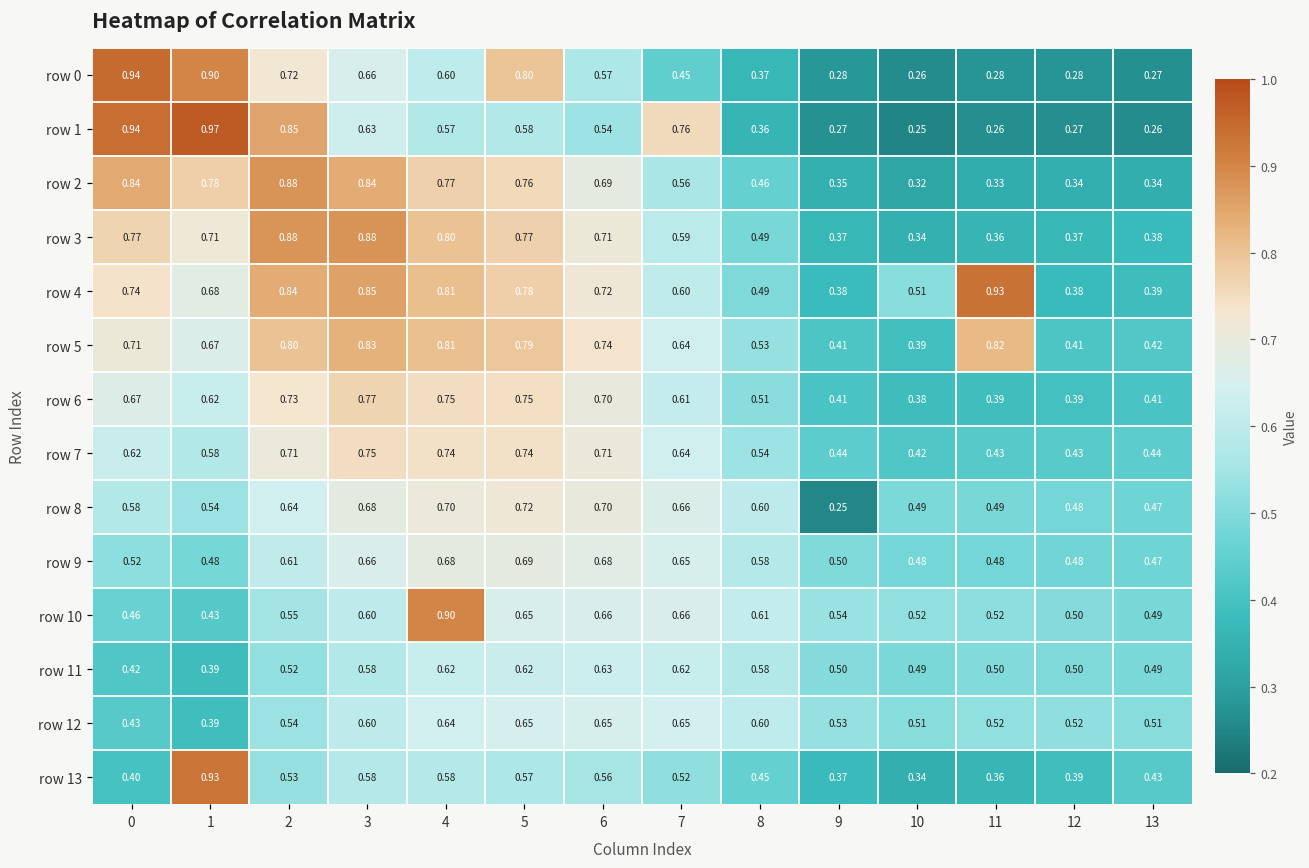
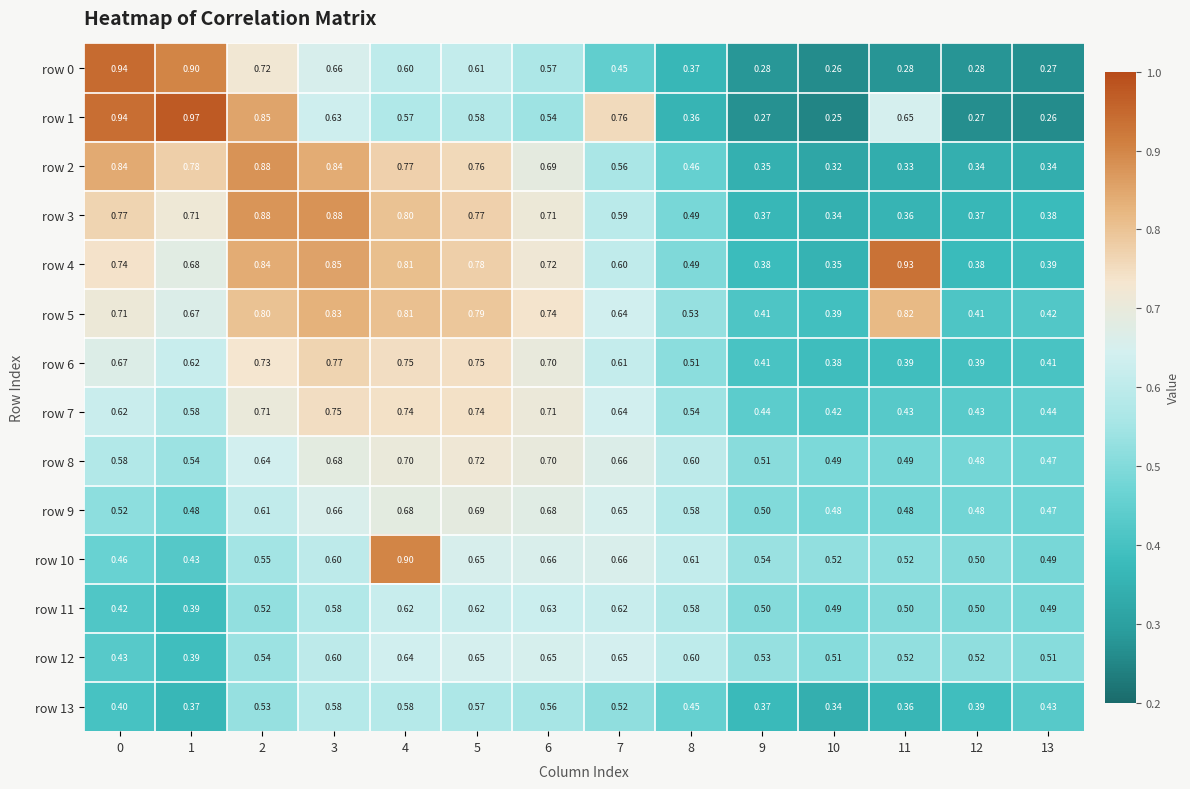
  {
    "row 0": {
      "0": 0.94,
      "1": 0.90,
      "2": 0.72,
      "3": 0.66,
      "4": 0.60,
-     "5": 0.80,
+     "5": 0.61,
      "6": 0.57,
      "7": 0.45,
      "8": 0.37,
      "9": 0.28,
      "10": 0.26,
      "11": 0.28,
      "12": 0.28,
      "13": 0.27
    },
    "row 1": {
      "0": 0.94,
      "1": 0.97,
      "2": 0.85,
      "3": 0.63,
      "4": 0.57,
      "5": 0.58,
      "6": 0.54,
      "7": 0.76,
      "8": 0.36,
      "9": 0.27,
      "10": 0.25,
-     "11": 0.26,
+     "11": 0.65,
      "12": 0.27,
      "13": 0.26
    },
    "row 2": {
      "0": 0.84,
      "1": 0.78,
      "2": 0.88,
      "3": 0.84,
      "4": 0.77,
      "5": 0.76,
      "6": 0.69,
      "7": 0.56,
      "8": 0.46,
      "9": 0.35,
      "10": 0.32,
      "11": 0.33,
      "12": 0.34,
      "13": 0.34
    },
    "row 3": {
      "0": 0.77,
      "1": 0.71,
      "2": 0.88,
      "3": 0.88,
      "4": 0.80,
      "5": 0.77,
      "6": 0.71,
      "7": 0.59,
      "8": 0.49,
      "9": 0.37,
      "10": 0.34,
      "11": 0.36,
      "12": 0.37,
      "13": 0.38
    },
    "row 4": {
      "0": 0.74,
      "1": 0.68,
      "2": 0.84,
      "3": 0.85,
      "4": 0.81,
      "5": 0.78,
      "6": 0.72,
      "7": 0.60,
      "8": 0.49,
      "9": 0.38,
-     "10": 0.51,
+     "10": 0.35,
      "11": 0.93,
      "12": 0.38,
      "13": 0.39
    },
    "row 5": {
      "0": 0.71,
      "1": 0.67,
      "2": 0.80,
      "3": 0.83,
      "4": 0.81,
      "5": 0.79,
      "6": 0.74,
      "7": 0.64,
      "8": 0.53,
      "9": 0.41,
      "10": 0.39,
      "11": 0.82,
      "12": 0.41,
      "13": 0.42
    },
    "row 6": {
      "0": 0.67,
      "1": 0.62,
      "2": 0.73,
      "3": 0.77,
      "4": 0.75,
      "5": 0.75,
      "6": 0.70,
      "7": 0.61,
      "8": 0.51,
      "9": 0.41,
      "10": 0.38,
      "11": 0.39,
      "12": 0.39,
      "13": 0.41
    },
    "row 7": {
      "0": 0.62,
      "1": 0.58,
      "2": 0.71,
      "3": 0.75,
      "4": 0.74,
      "5": 0.74,
      "6": 0.71,
      "7": 0.64,
      "8": 0.54,
      "9": 0.44,
      "10": 0.42,
      "11": 0.43,
      "12": 0.43,
      "13": 0.44
    },
    "row 8": {
      "0": 0.58,
      "1": 0.54,
      "2": 0.64,
      "3": 0.68,
      "4": 0.70,
      "5": 0.72,
      "6": 0.70,
      "7": 0.66,
      "8": 0.60,
-     "9": 0.25,
+     "9": 0.51,
      "10": 0.49,
      "11": 0.49,
      "12": 0.48,
      "13": 0.47
    },
    "row 9": {
      "0": 0.52,
      "1": 0.48,
      "2": 0.61,
      "3": 0.66,
      "4": 0.68,
      "5": 0.69,
      "6": 0.68,
      "7": 0.65,
      "8": 0.58,
      "9": 0.50,
      "10": 0.48,
      "11": 0.48,
      "12": 0.48,
      "13": 0.47
    },
    "row 10": {
      "0": 0.46,
      "1": 0.43,
      "2": 0.55,
      "3": 0.60,
      "4": 0.90,
      "5": 0.65,
      "6": 0.66,
      "7": 0.66,
      "8": 0.61,
      "9": 0.54,
      "10": 0.52,
      "11": 0.52,
      "12": 0.50,
      "13": 0.49
    },
    "row 11": {
      "0": 0.42,
      "1": 0.39,
      "2": 0.52,
      "3": 0.58,
      "4": 0.62,
      "5": 0.62,
      "6": 0.63,
      "7": 0.62,
      "8": 0.58,
      "9": 0.50,
      "10": 0.49,
      "11": 0.50,
      "12": 0.50,
      "13": 0.49
    },
    "row 12": {
      "0": 0.43,
      "1": 0.39,
      "2": 0.54,
      "3": 0.60,
      "4": 0.64,
      "5": 0.65,
      "6": 0.65,
      "7": 0.65,
      "8": 0.60,
      "9": 0.53,
      "10": 0.51,
      "11": 0.52,
      "12": 0.52,
      "13": 0.51
    },
    "row 13": {
      "0": 0.40,
-     "1": 0.93,
+     "1": 0.37,
      "2": 0.53,
      "3": 0.58,
      "4": 0.58,
      "5": 0.57,
      "6": 0.56,
      "7": 0.52,
      "8": 0.45,
      "9": 0.37,
      "10": 0.34,
      "11": 0.36,
      "12": 0.39,
      "13": 0.43
    }
  }
